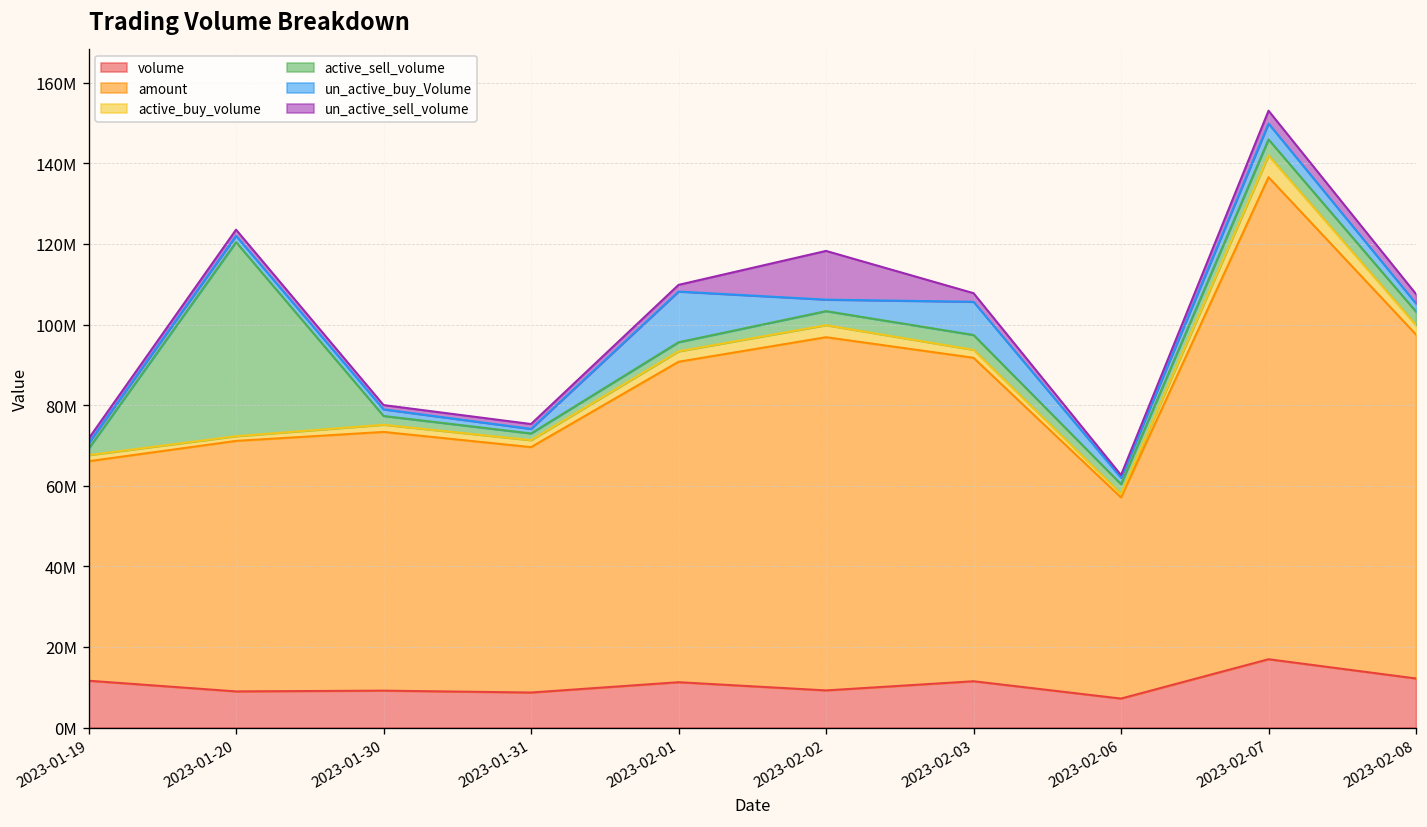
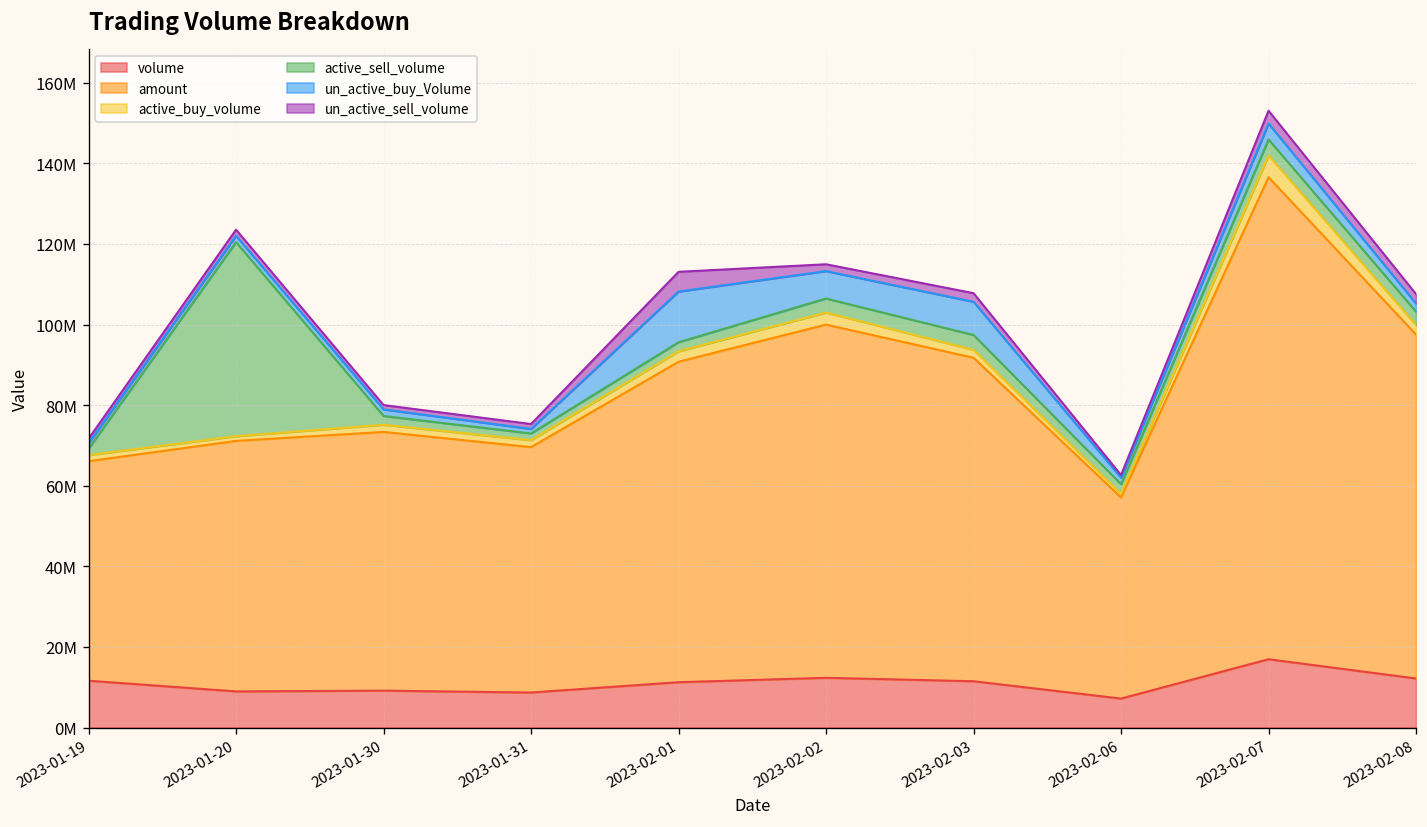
  {
    "volume": {
      "2023-01-19": 12000000,
      "2023-01-20": 9000000,
      "2023-01-30": 9000000,
      "2023-01-31": 9000000,
      "2023-02-01": 11000000,
-     "2023-02-02": 9000000,
+     "2023-02-02": 12000000,
      "2023-02-03": 11000000,
      "2023-02-06": 7000000,
      "2023-02-07": 17000000,
      "2023-02-08": 12000000
    },
    "active_sell_volume": {
      "2023-01-19": 2000000,
      "2023-01-20": 48000000,
      "2023-01-30": 2000000,
      "2023-01-31": 2000000,
      "2023-02-01": 2000000,
      "2023-02-02": 3000000,
      "2023-02-03": 4000000,
      "2023-02-06": 2000000,
      "2023-02-07": 4000000,
      "2023-02-08": 3000000
    },
    "un_active_buy_Volume": {
      "2023-01-19": 1000000,
      "2023-01-20": 2000000,
      "2023-01-30": 2000000,
      "2023-01-31": 1000000,
      "2023-02-01": 13000000,
-     "2023-02-02": 3000000,
+     "2023-02-02": 7000000,
      "2023-02-03": 8000000,
      "2023-02-07": 4000000,
      "2023-02-08": 2000000
    },
    "un_active_sell_volume": {
      "2023-01-19": 1000000,
      "2023-01-20": 2000000,
      "2023-01-30": 1000000,
      "2023-01-31": 1000000,
-     "2023-02-01": 2000000,
-     "2023-02-02": 12000000,
+     "2023-02-01": 5000000,
+     "2023-02-02": 2000000,
      "2023-02-03": 2000000,
      "2023-02-07": 3000000,
      "2023-02-08": 2000000
    }
  }
